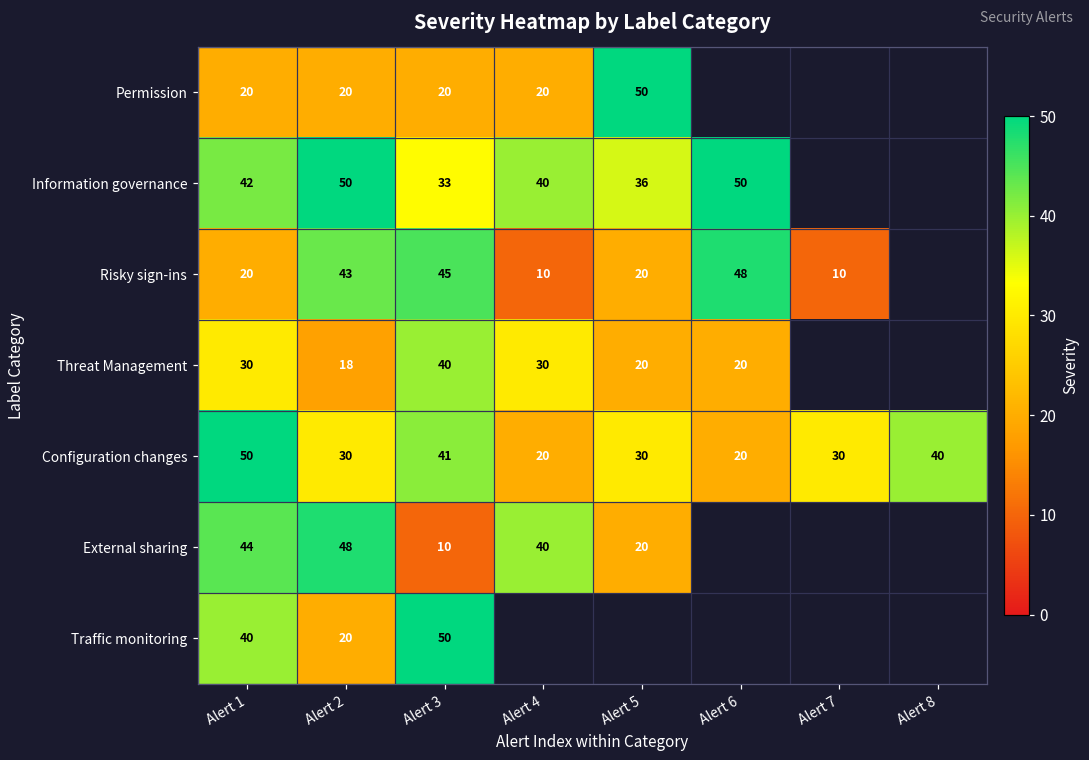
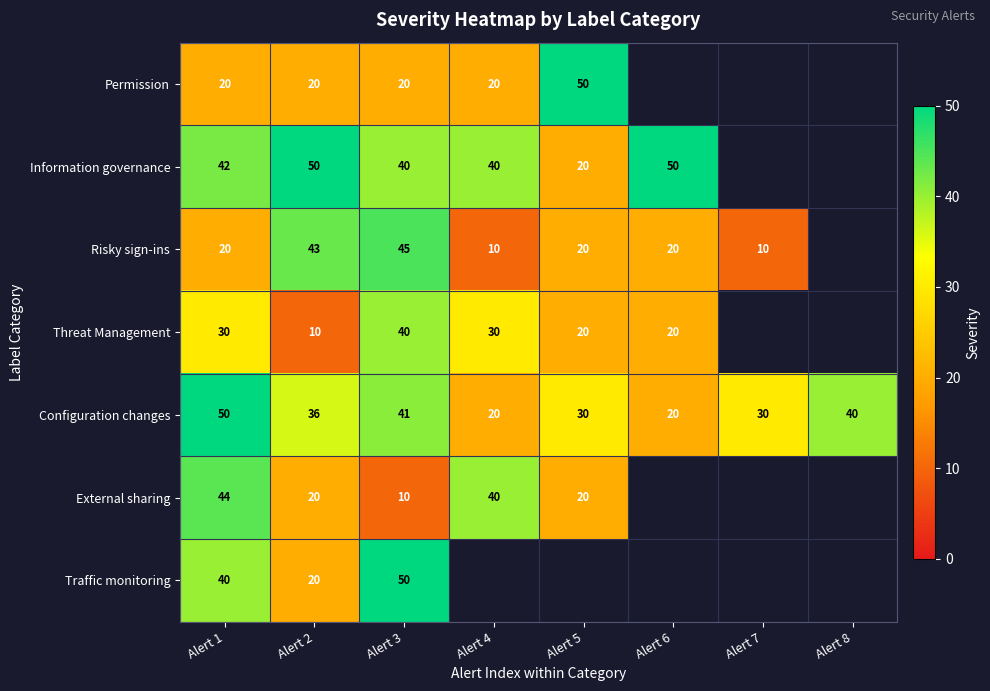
  {
    "Permission": {
      "Alert 1": 20,
      "Alert 2": 20,
      "Alert 3": 20,
      "Alert 4": 20,
      "Alert 5": 50
    },
    "Information governance": {
      "Alert 1": 42,
      "Alert 2": 50,
-     "Alert 3": 33,
+     "Alert 3": 40,
      "Alert 4": 40,
-     "Alert 5": 36,
+     "Alert 5": 20,
      "Alert 6": 50
    },
    "Risky sign-ins": {
      "Alert 1": 20,
      "Alert 2": 43,
      "Alert 3": 45,
      "Alert 4": 10,
      "Alert 5": 20,
-     "Alert 6": 48,
+     "Alert 6": 20,
      "Alert 7": 10
    },
    "Threat Management": {
      "Alert 1": 30,
-     "Alert 2": 18,
+     "Alert 2": 10,
      "Alert 3": 40,
      "Alert 4": 30,
      "Alert 5": 20,
      "Alert 6": 20
    },
    "Configuration changes": {
      "Alert 1": 50,
-     "Alert 2": 30,
+     "Alert 2": 36,
      "Alert 3": 41,
      "Alert 4": 20,
      "Alert 5": 30,
      "Alert 6": 20,
      "Alert 7": 30,
      "Alert 8": 40
    },
    "External sharing": {
      "Alert 1": 44,
-     "Alert 2": 48,
+     "Alert 2": 20,
      "Alert 3": 10,
      "Alert 4": 40,
      "Alert 5": 20
    },
    "Traffic monitoring": {
      "Alert 1": 40,
      "Alert 2": 20,
      "Alert 3": 50
    }
  }
